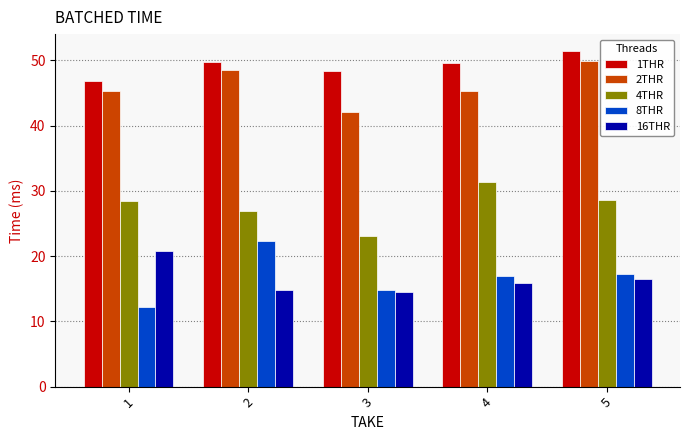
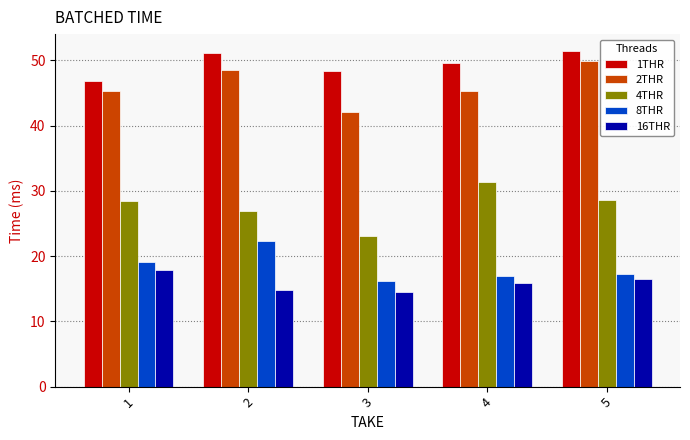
  {
    "1THR": {
      "1": 47,
-     "2": 50,
+     "2": 51,
      "3": 48,
      "4": 50,
      "5": 51
    },
    "2THR": {
      "1": 45,
      "2": 49,
      "3": 42,
      "4": 45,
      "5": 50
    },
    "4THR": {
      "1": 28,
      "2": 27,
      "3": 23,
      "4": 31,
      "5": 29
    },
    "8THR": {
-     "1": 12,
+     "1": 19,
      "2": 22,
-     "3": 15,
+     "3": 16,
      "4": 17,
      "5": 17
    },
    "16THR": {
-     "1": 21,
+     "1": 18,
      "2": 15,
      "3": 15,
      "4": 16,
      "5": 17
    }
  }
